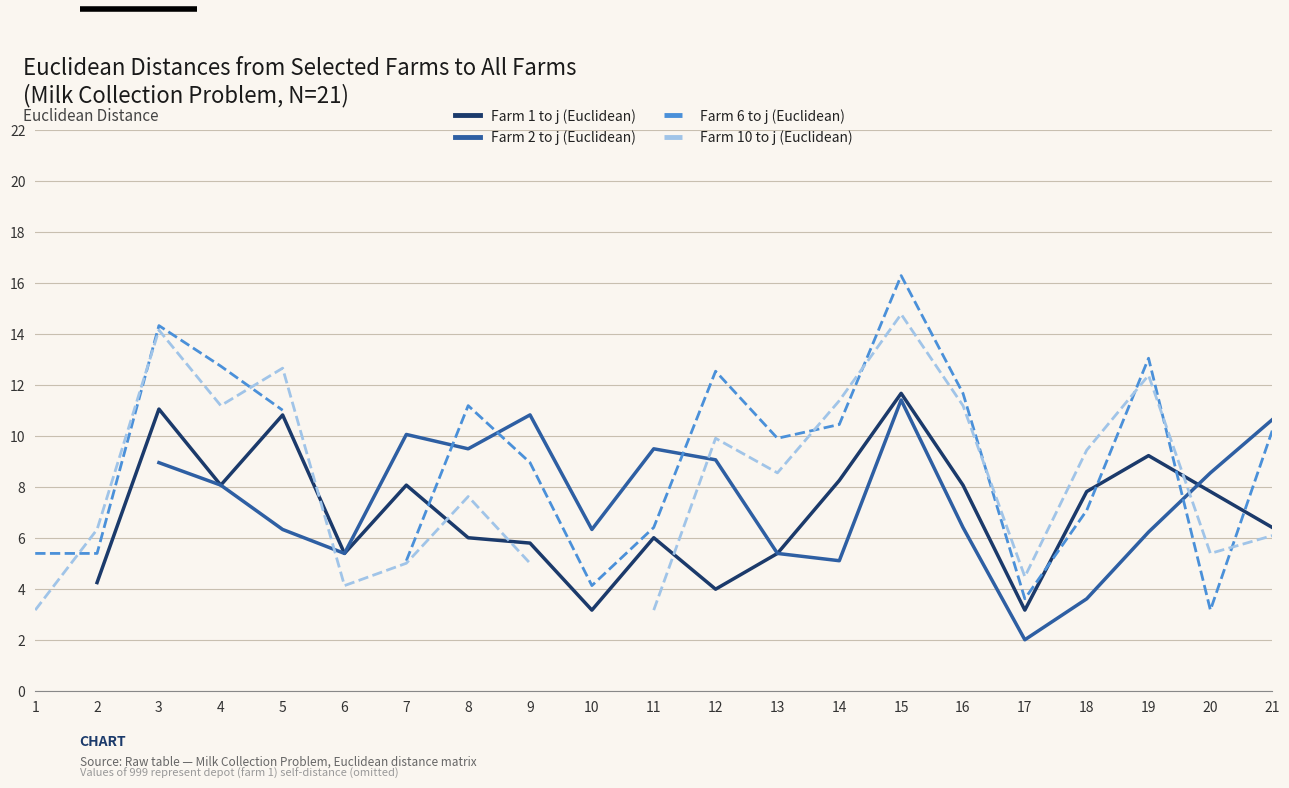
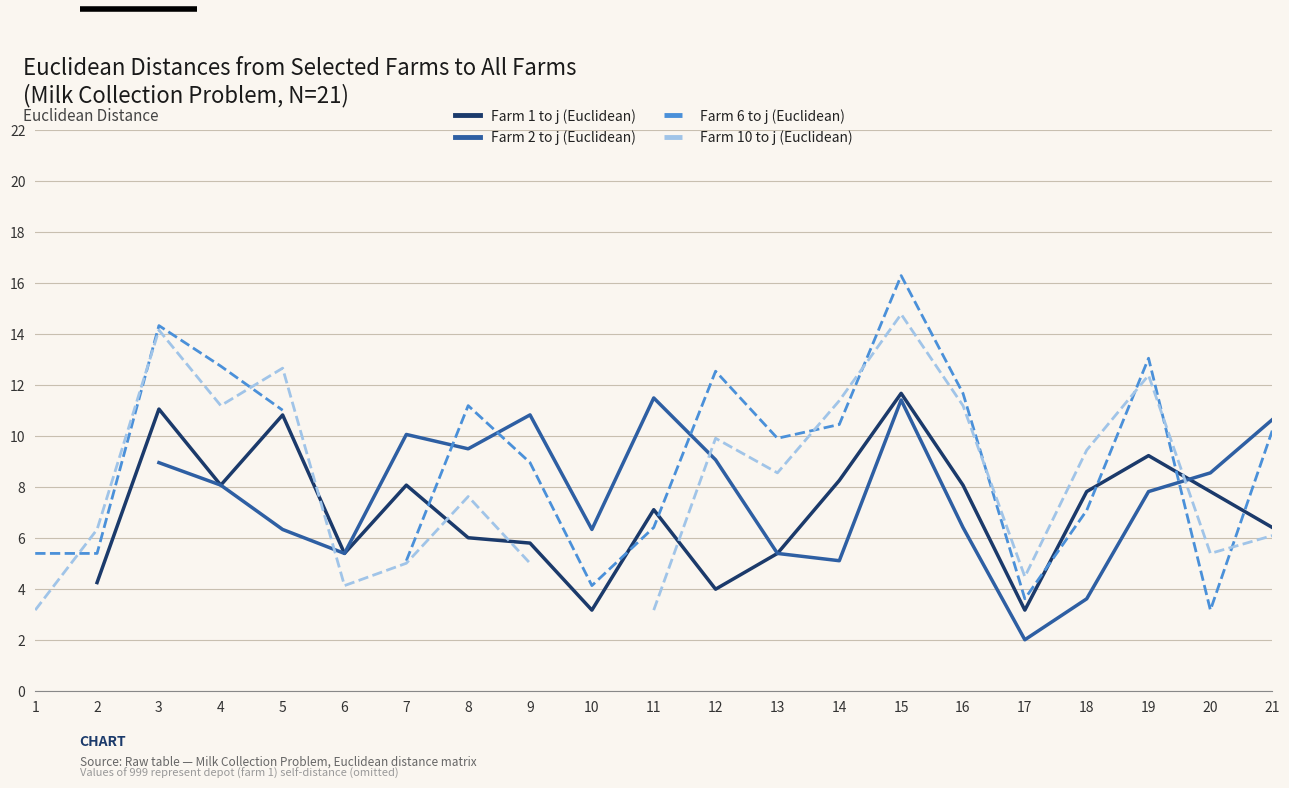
  {
    "Farm 1 to j (Euclidean)": {
      "2": 4.2,
      "3": 11.0,
      "5": 10.8,
      "7": 8.1,
      "8": 6.0,
      "9": 5.8,
      "10": 3.2,
-     "11": 6.0,
+     "11": 7.1,
      "12": 4.0,
      "14": 8.2,
      "15": 11.7,
      "16": 8.1,
      "17": 3.2,
      "18": 7.8,
      "19": 9.2,
      "20": 7.8,
      "21": 6.4
    },
    "Farm 2 to j (Euclidean)": {
      "1": 4.2,
      "3": 8.9,
      "5": 6.3,
      "7": 10.0,
      "8": 9.5,
      "9": 10.8,
      "10": 6.3,
-     "11": 9.5,
+     "11": 11.5,
      "12": 9.1,
      "14": 5.1,
      "15": 11.4,
      "16": 6.4,
      "17": 2.0,
      "18": 3.6,
-     "19": 6.2,
+     "19": 7.8,
      "20": 8.5,
      "21": 10.6
    },
    "Farm 6 to j (Euclidean)": {
      "1": 5.4,
      "2": 5.4,
      "3": 14.3,
      "4": 12.7,
      "5": 11.0,
      "7": 5.1,
      "8": 11.2,
      "9": 8.9,
      "10": 4.1,
      "11": 6.4,
      "12": 12.5,
      "13": 9.9,
      "14": 10.4,
      "15": 16.3,
      "16": 11.7,
      "17": 3.6,
      "18": 7.1,
      "19": 13.0,
      "20": 3.2,
      "21": 10.2
    },
    "Farm 10 to j (Euclidean)": {
      "1": 3.2,
      "2": 6.3,
      "3": 14.1,
      "4": 11.2,
      "5": 12.6,
      "6": 4.1,
      "7": 5.0,
      "8": 7.6,
      "9": 5.0,
      "11": 3.2,
      "12": 9.9,
      "13": 8.5,
      "14": 11.4,
      "15": 14.8,
      "16": 11.2,
      "17": 4.5,
      "18": 9.4,
      "19": 12.4,
      "20": 5.4,
      "21": 6.1
    }
  }
